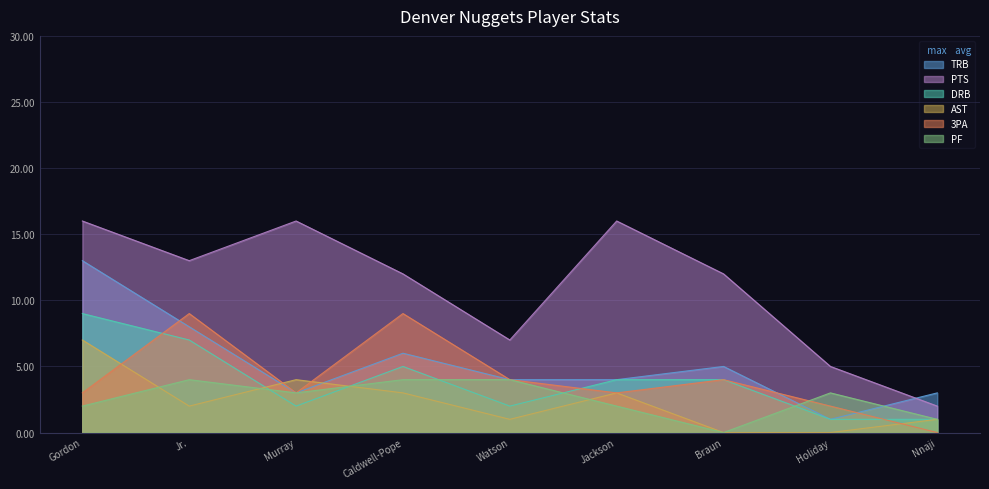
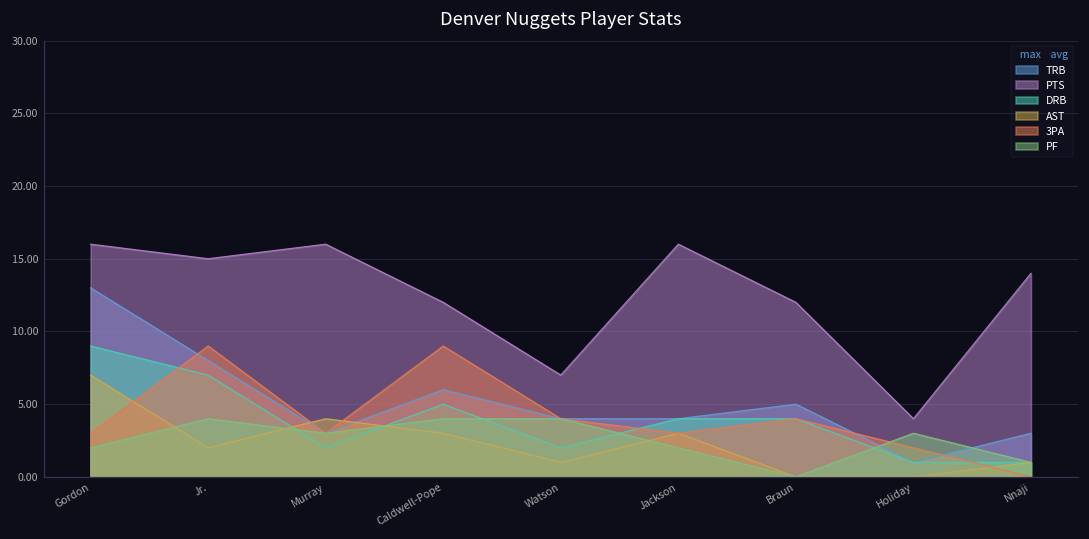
  {
    "PTS": {
      "Gordon": 16,
-     "Jr.": 13,
+     "Jr.": 15,
      "Murray": 16,
      "Caldwell-Pope": 12,
      "Watson": 7,
      "Jackson": 16,
      "Braun": 12,
-     "Holiday": 5,
-     "Nnaji": 2
+     "Holiday": 4,
+     "Nnaji": 14
    }
  }
